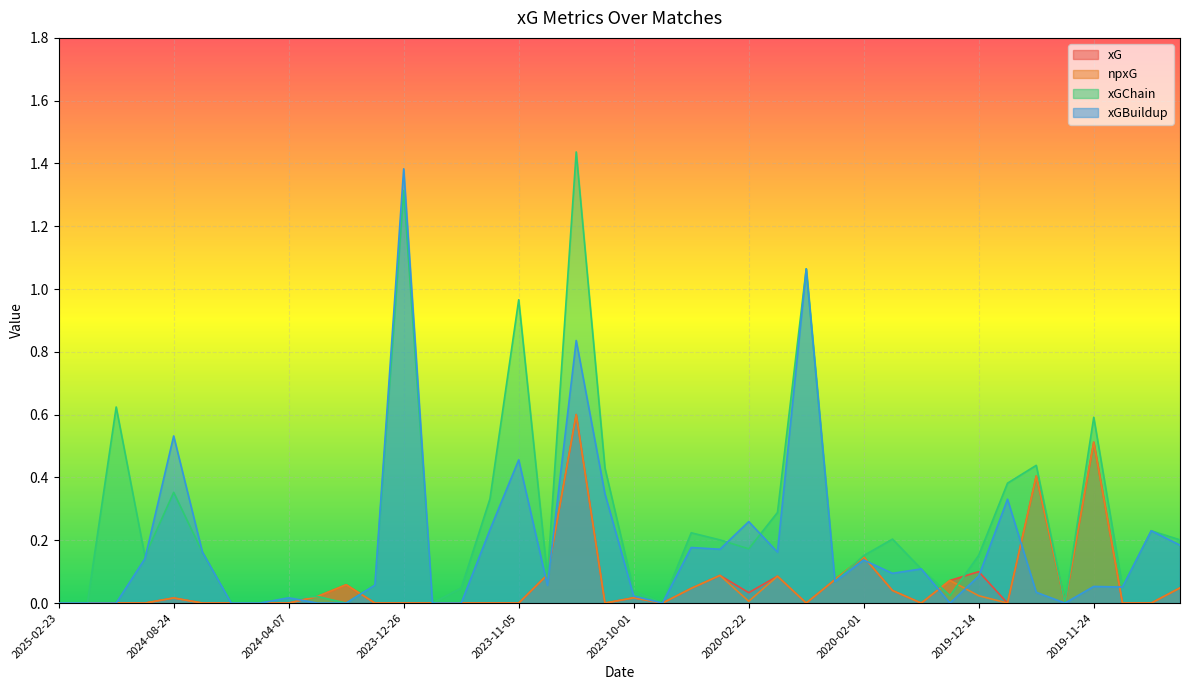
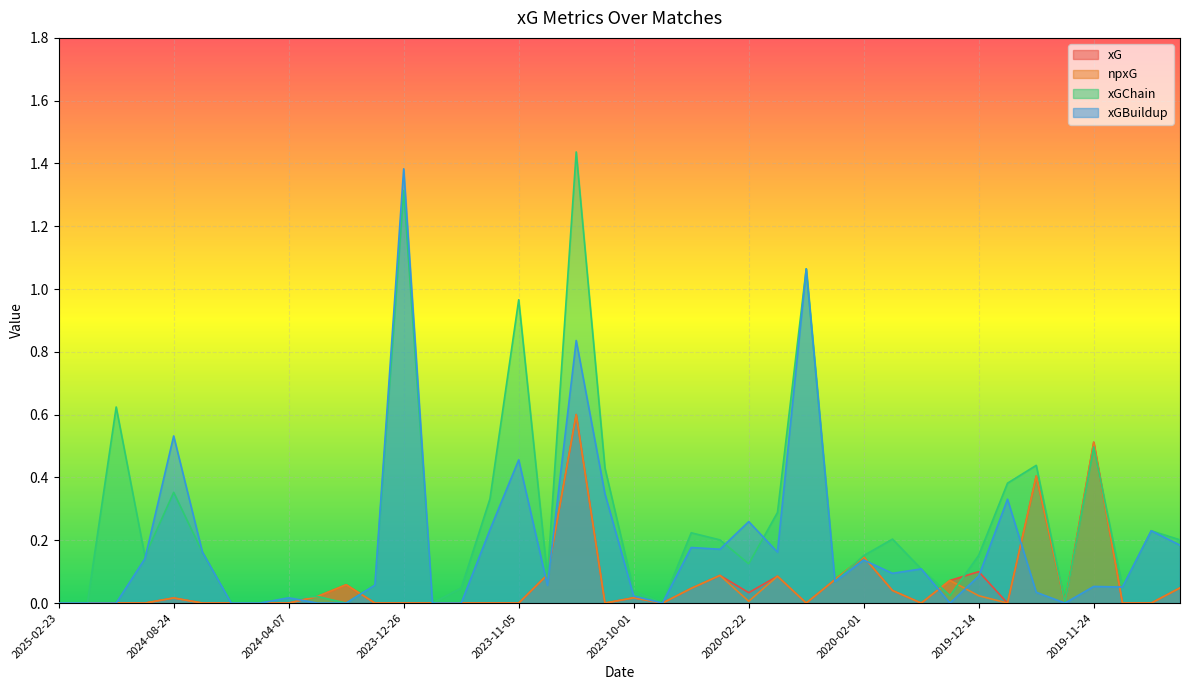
  {
    "xGChain": {
      "2024-08-24": 0.35,
      "2023-12-26": 1.31,
      "2023-11-05": 0.97,
      "2023-10-01": 0.04,
-     "2020-02-22": 0.17,
+     "2020-02-22": 0.13,
      "2019-12-14": 0.15,
-     "2019-11-24": 0.59
+     "2019-11-24": 0.50
    },
    "xGBuildup": {
      "2024-08-24": 0.53,
      "2023-12-26": 1.38,
      "2023-11-05": 0.46,
      "2020-02-22": 0.26,
      "2020-02-01": 0.14,
      "2019-12-14": 0.09,
      "2019-11-24": 0.05
    }
  }
